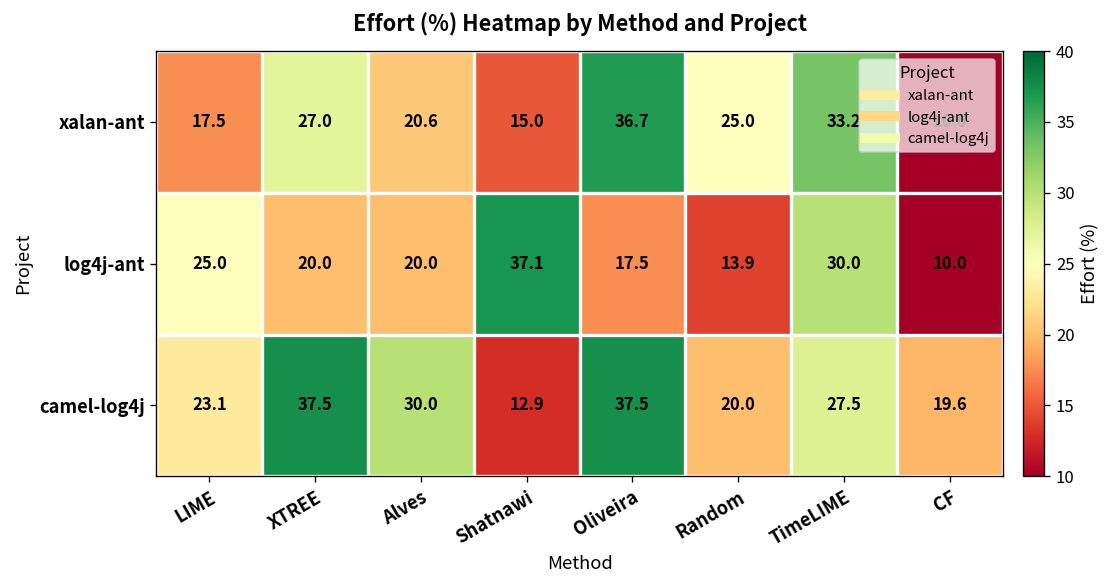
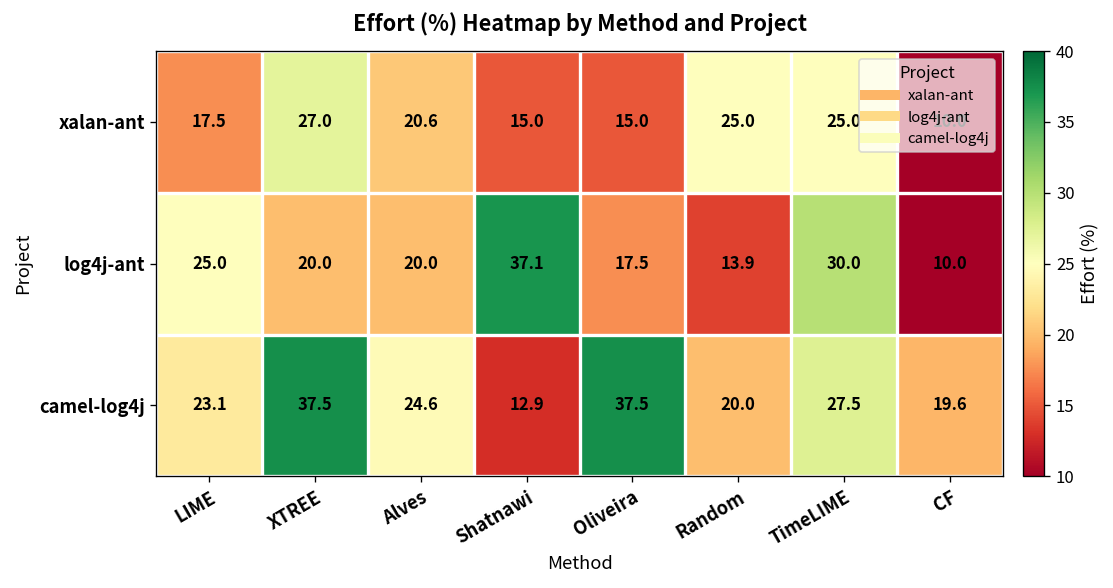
  {
    "xalan-ant": {
      "LIME": 17.5,
      "XTREE": 27.0,
      "Alves": 20.6,
      "Shatnawi": 15.0,
-     "Oliveira": 36.7,
+     "Oliveira": 15.0,
      "Random": 25.0,
-     "TimeLIME": 33.2
+     "TimeLIME": 25.0
    },
    "log4j-ant": {
      "LIME": 25.0,
      "XTREE": 20.0,
      "Alves": 20.0,
      "Shatnawi": 37.1,
      "Oliveira": 17.5,
      "Random": 13.9,
      "TimeLIME": 30.0,
      "CF": 10.0
    },
    "camel-log4j": {
      "LIME": 23.1,
      "XTREE": 37.5,
-     "Alves": 30.0,
+     "Alves": 24.6,
      "Shatnawi": 12.9,
      "Oliveira": 37.5,
      "Random": 20.0,
      "TimeLIME": 27.5,
      "CF": 19.6
    }
  }
